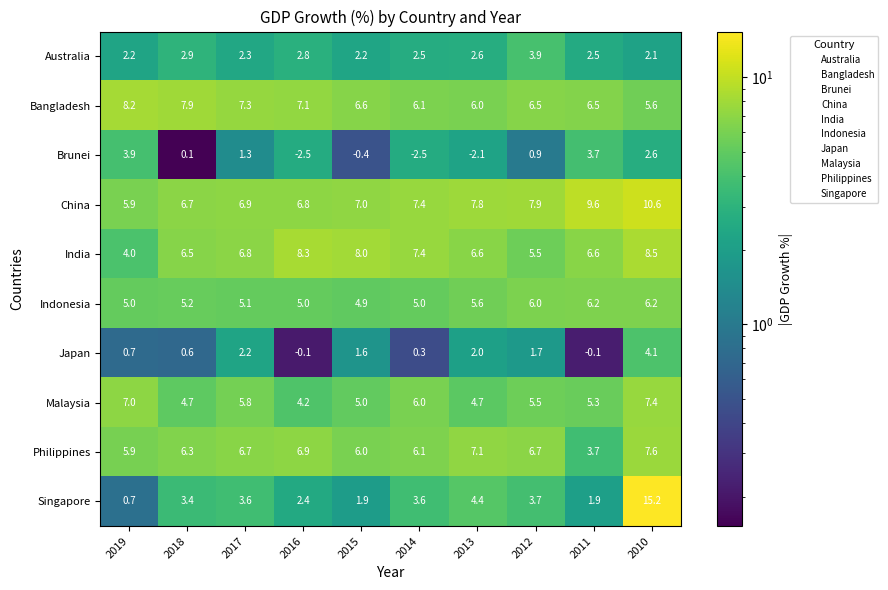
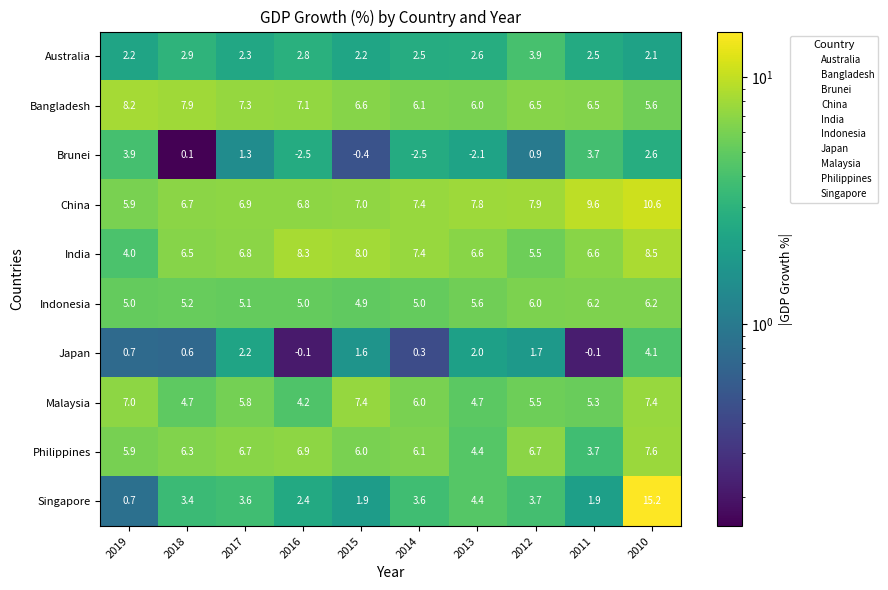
  {
    "Australia": {
      "2019": 2.2,
      "2018": 2.9,
      "2017": 2.3,
      "2016": 2.8,
      "2015": 2.2,
      "2014": 2.5,
      "2013": 2.6,
      "2012": 3.9,
      "2011": 2.5,
      "2010": 2.1
    },
    "Bangladesh": {
      "2019": 8.2,
      "2018": 7.9,
      "2017": 7.3,
      "2016": 7.1,
      "2015": 6.6,
      "2014": 6.1,
      "2013": 6.0,
      "2012": 6.5,
      "2011": 6.5,
      "2010": 5.6
    },
    "Brunei": {
      "2019": 3.9,
      "2018": 0.1,
      "2017": 1.3,
      "2016": -2.5,
      "2015": -0.4,
      "2014": -2.5,
      "2013": -2.1,
      "2012": 0.9,
      "2011": 3.7,
      "2010": 2.6
    },
    "China": {
      "2019": 5.9,
      "2018": 6.7,
      "2017": 6.9,
      "2016": 6.8,
      "2015": 7.0,
      "2014": 7.4,
      "2013": 7.8,
      "2012": 7.9,
      "2011": 9.6,
      "2010": 10.6
    },
    "India": {
      "2019": 4.0,
      "2018": 6.5,
      "2017": 6.8,
      "2016": 8.3,
      "2015": 8.0,
      "2014": 7.4,
      "2013": 6.6,
      "2012": 5.5,
      "2011": 6.6,
      "2010": 8.5
    },
    "Indonesia": {
      "2019": 5.0,
      "2018": 5.2,
      "2017": 5.1,
      "2016": 5.0,
      "2015": 4.9,
      "2014": 5.0,
      "2013": 5.6,
      "2012": 6.0,
      "2011": 6.2,
      "2010": 6.2
    },
    "Japan": {
      "2019": 0.7,
      "2018": 0.6,
      "2017": 2.2,
      "2016": -0.1,
      "2015": 1.6,
      "2014": 0.3,
      "2013": 2.0,
      "2012": 1.7,
      "2011": -0.1,
      "2010": 4.1
    },
    "Malaysia": {
      "2019": 7.0,
      "2018": 4.7,
      "2017": 5.8,
      "2016": 4.2,
-     "2015": 5.0,
+     "2015": 7.4,
      "2014": 6.0,
      "2013": 4.7,
      "2012": 5.5,
      "2011": 5.3,
      "2010": 7.4
    },
    "Philippines": {
      "2019": 5.9,
      "2018": 6.3,
      "2017": 6.7,
      "2016": 6.9,
      "2015": 6.0,
      "2014": 6.1,
-     "2013": 7.1,
+     "2013": 4.4,
      "2012": 6.7,
      "2011": 3.7,
      "2010": 7.6
    },
    "Singapore": {
      "2019": 0.7,
      "2018": 3.4,
      "2017": 3.6,
      "2016": 2.4,
      "2015": 1.9,
      "2014": 3.6,
      "2013": 4.4,
      "2012": 3.7,
      "2011": 1.9,
      "2010": 15.2
    }
  }
